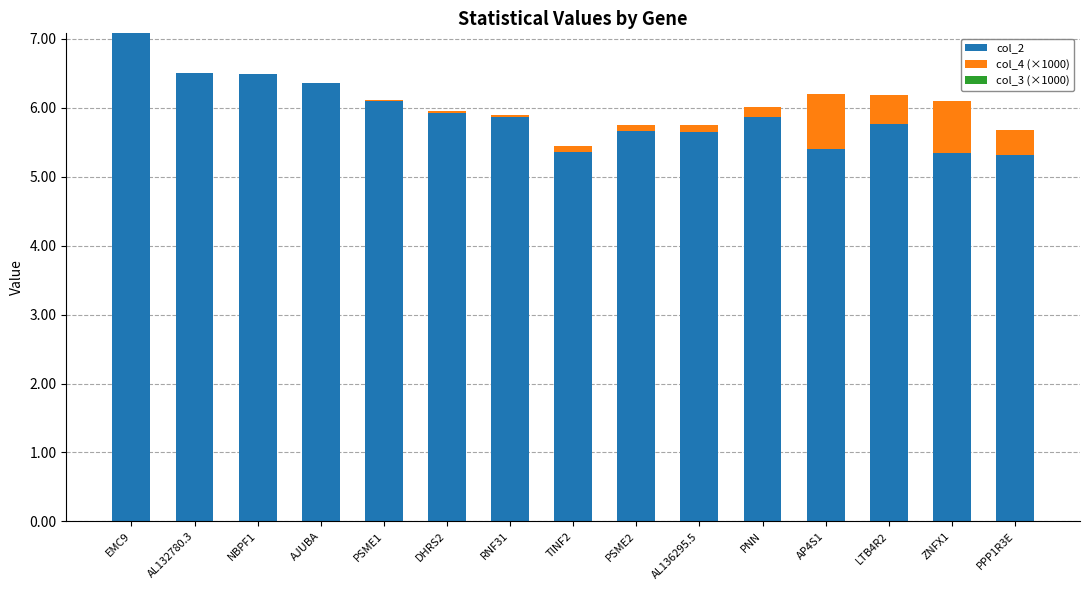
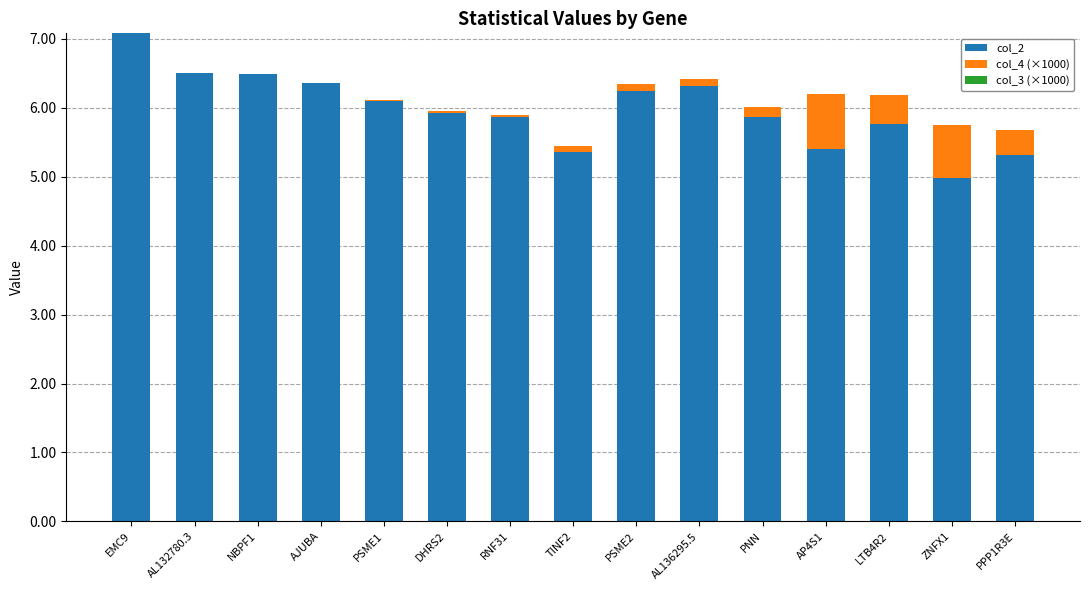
  {
    "col_2": {
      "EMC9": 7.1,
      "AL132780.3": 6.5,
      "NBPF1": 6.5,
      "AJUBA": 6.4,
      "PSME1": 6.1,
      "DHRS2": 5.9,
      "RNF31": 5.9,
      "TINF2": 5.4,
-     "PSME2": 5.7,
-     "AL136295.5": 5.7,
+     "PSME2": 6.2,
+     "AL136295.5": 6.3,
      "PNN": 5.9,
      "AP4S1": 5.4,
      "LTB4R2": 5.8,
-     "ZNFX1": 5.3,
+     "ZNFX1": 5.0,
      "PPP1R3E": 5.3
    },
    "col_3 (×1000)": {
      "EMC9": 0.0,
      "AL132780.3": 0.0,
      "NBPF1": 0.0,
      "AJUBA": 0.0,
      "PSME1": 0.0,
      "DHRS2": 0.0,
      "RNF31": 0.0
    }
  }
